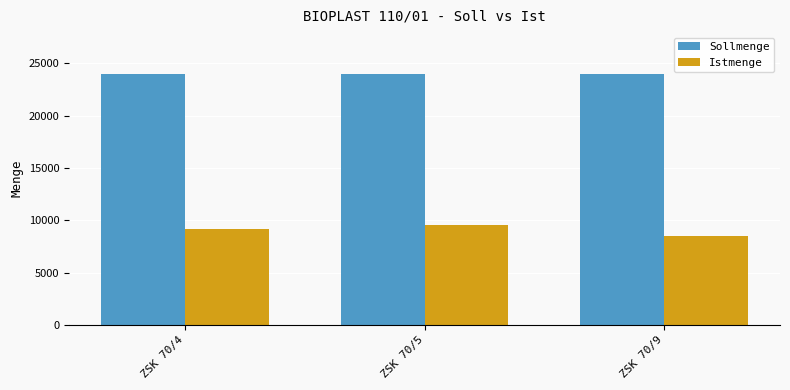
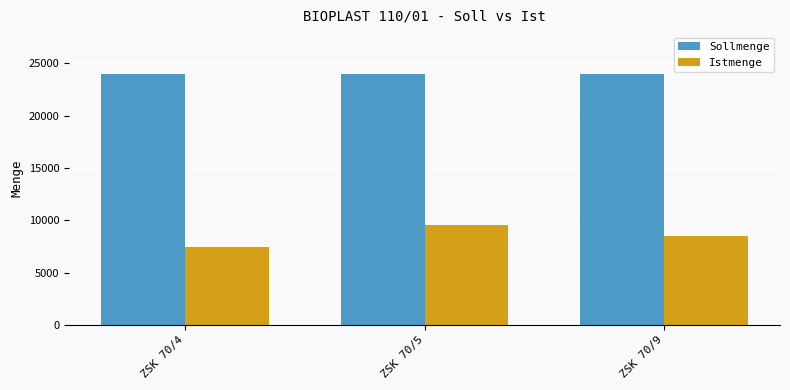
  {
    "Sollmenge": {
      "ZSK 70/4": 24000,
      "ZSK 70/5": 24000,
      "ZSK 70/9": 24000
    },
    "Istmenge": {
-     "ZSK 70/4": 9100,
+     "ZSK 70/4": 7500,
      "ZSK 70/5": 9600,
      "ZSK 70/9": 8500
    }
  }
